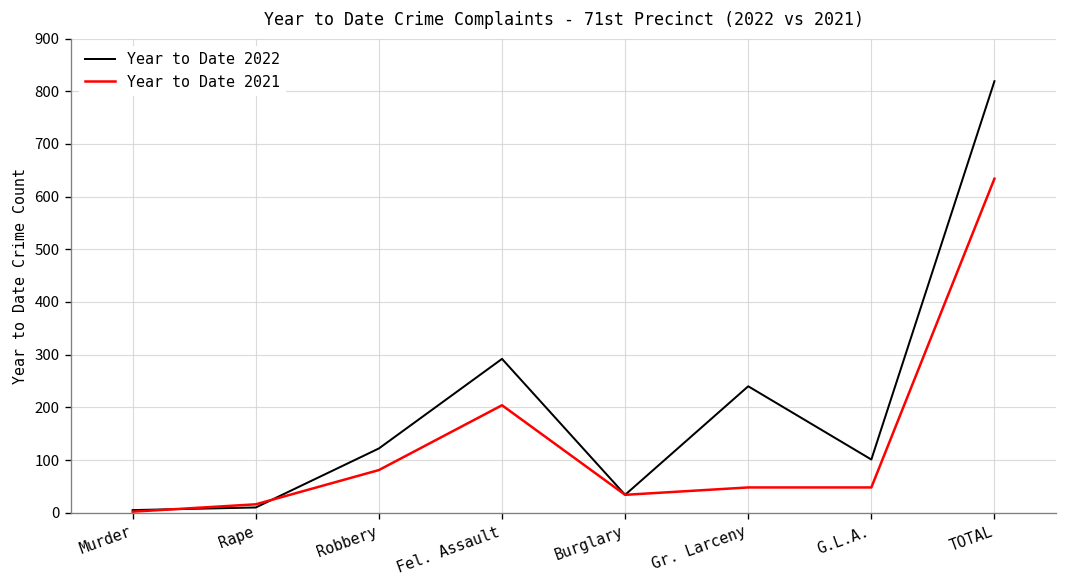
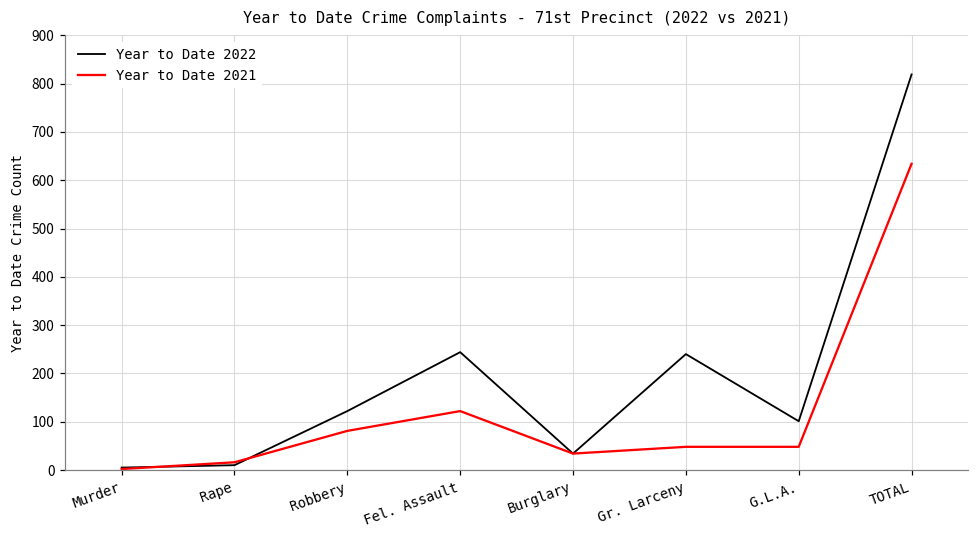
  {
    "Year to Date 2022": {
      "Rape": 10,
      "Robbery": 120,
-     "Fel. Assault": 290,
+     "Fel. Assault": 240,
      "Gr. Larceny": 240,
      "G.L.A.": 100,
      "TOTAL": 820
    },
    "Year to Date 2021": {
      "Rape": 20,
      "Robbery": 80,
-     "Fel. Assault": 200,
+     "Fel. Assault": 120,
      "Gr. Larceny": 50,
      "G.L.A.": 50,
      "TOTAL": 630
    }
  }
